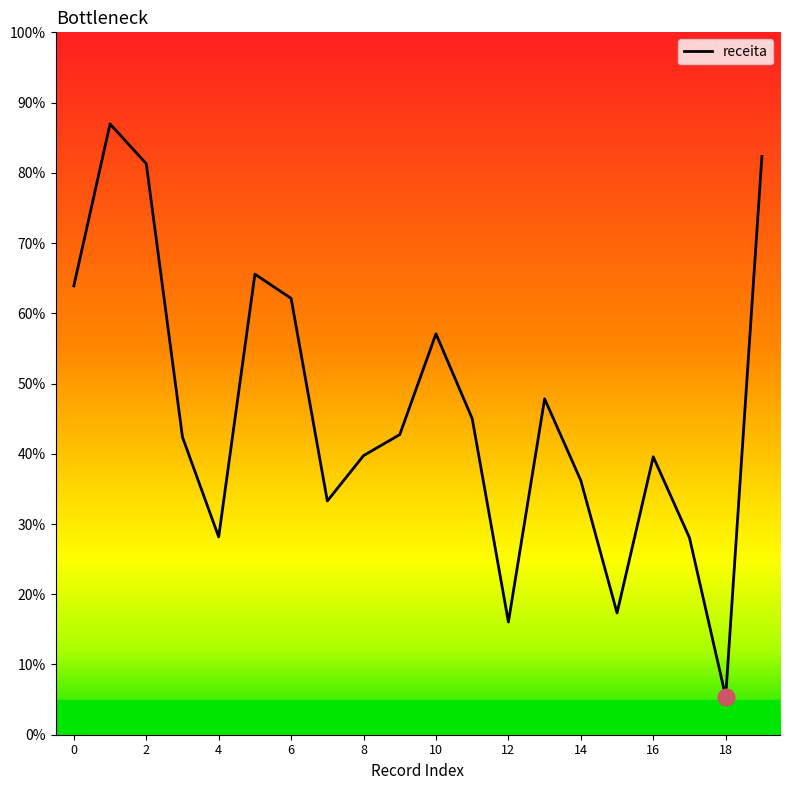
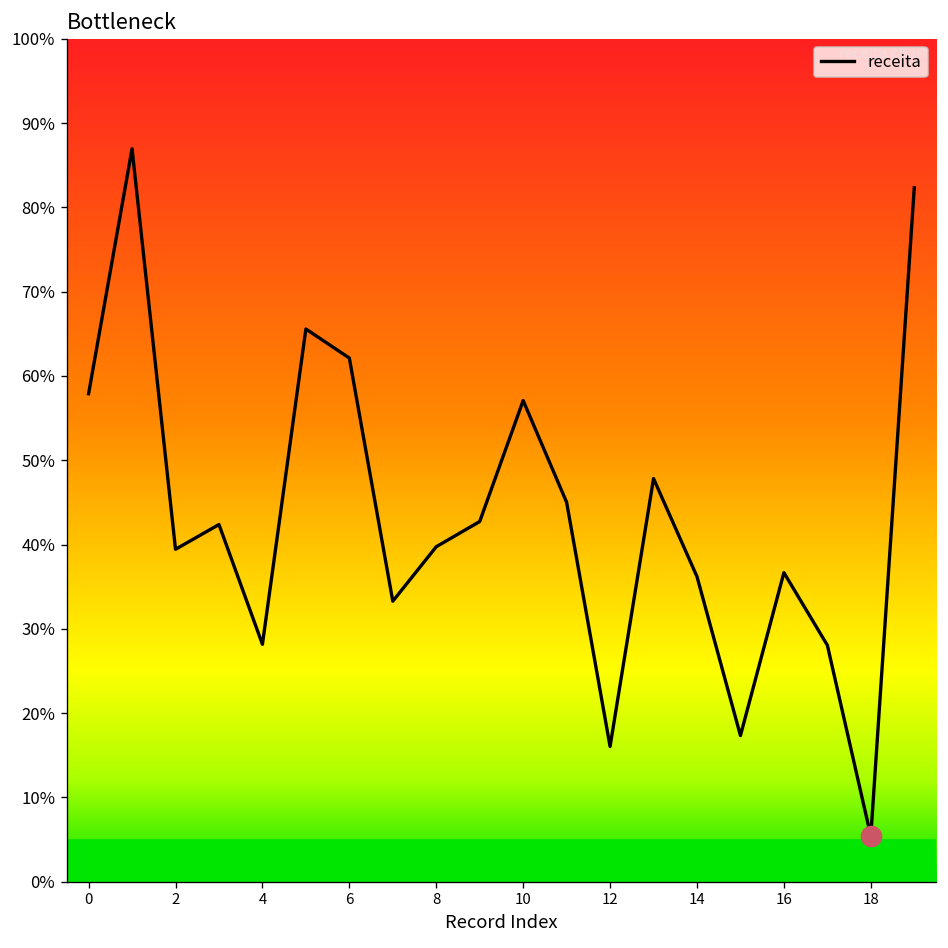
  {
    "receita": {
-     "0": "64%",
-     "2": "81%",
+     "0": "58%",
+     "2": "39%",
      "4": "28%",
      "6": "62%",
      "8": "40%",
      "10": "57%",
      "12": "16%",
      "14": "36%",
-     "16": "40%"
+     "16": "37%"
    }
  }
